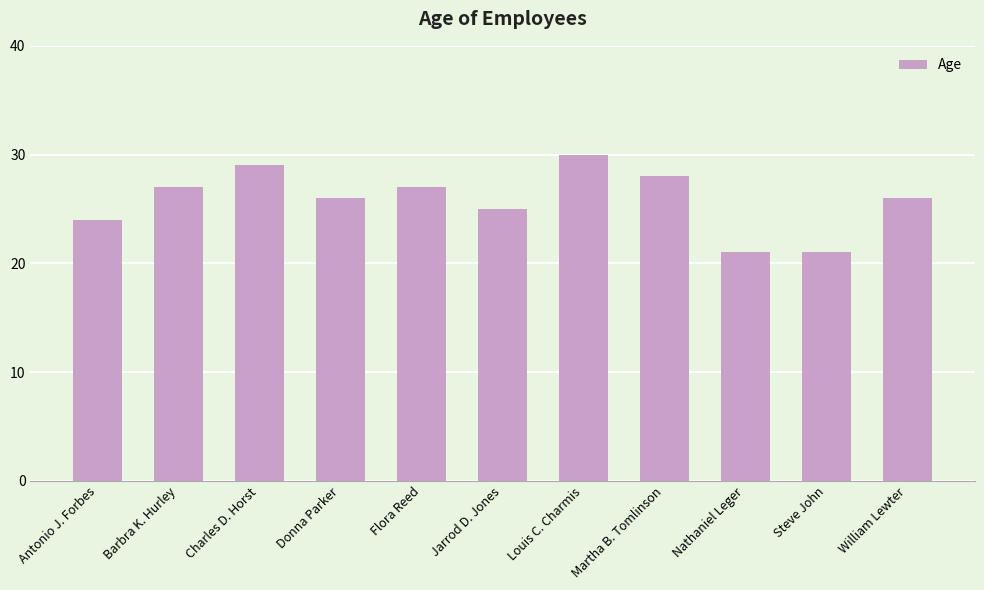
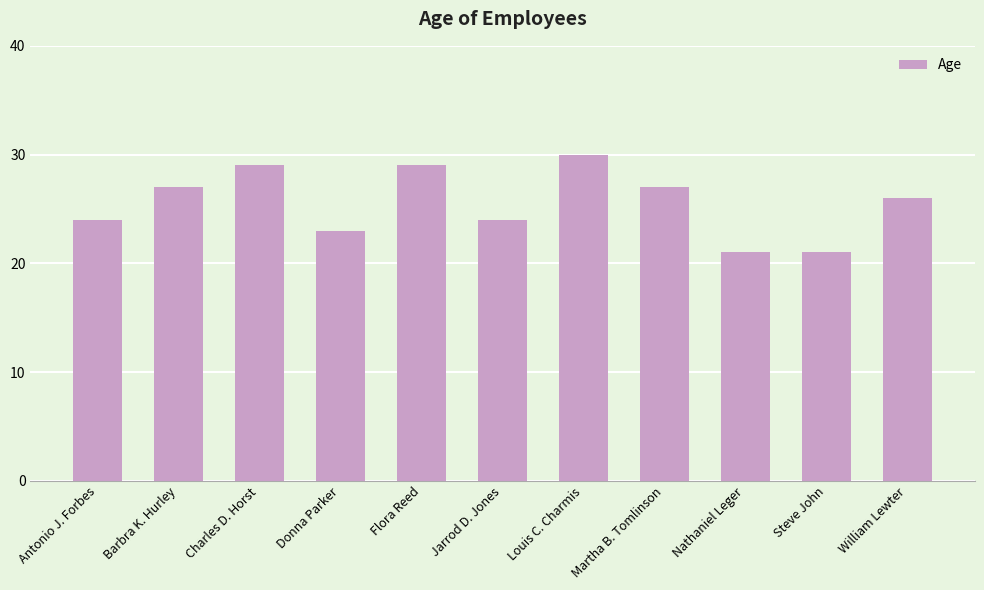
  {
    "Antonio J. Forbes": 24,
    "Barbra K. Hurley": 27,
    "Charles D. Horst": 29,
-   "Donna Parker": 26,
-   "Flora Reed": 27,
-   "Jarrod D. Jones": 25,
+   "Donna Parker": 23,
+   "Flora Reed": 29,
+   "Jarrod D. Jones": 24,
    "Louis C. Charmis": 30,
-   "Martha B. Tomlinson": 28,
+   "Martha B. Tomlinson": 27,
    "Nathaniel Leger": 21,
    "Steve John": 21,
    "William Lewter": 26
  }
